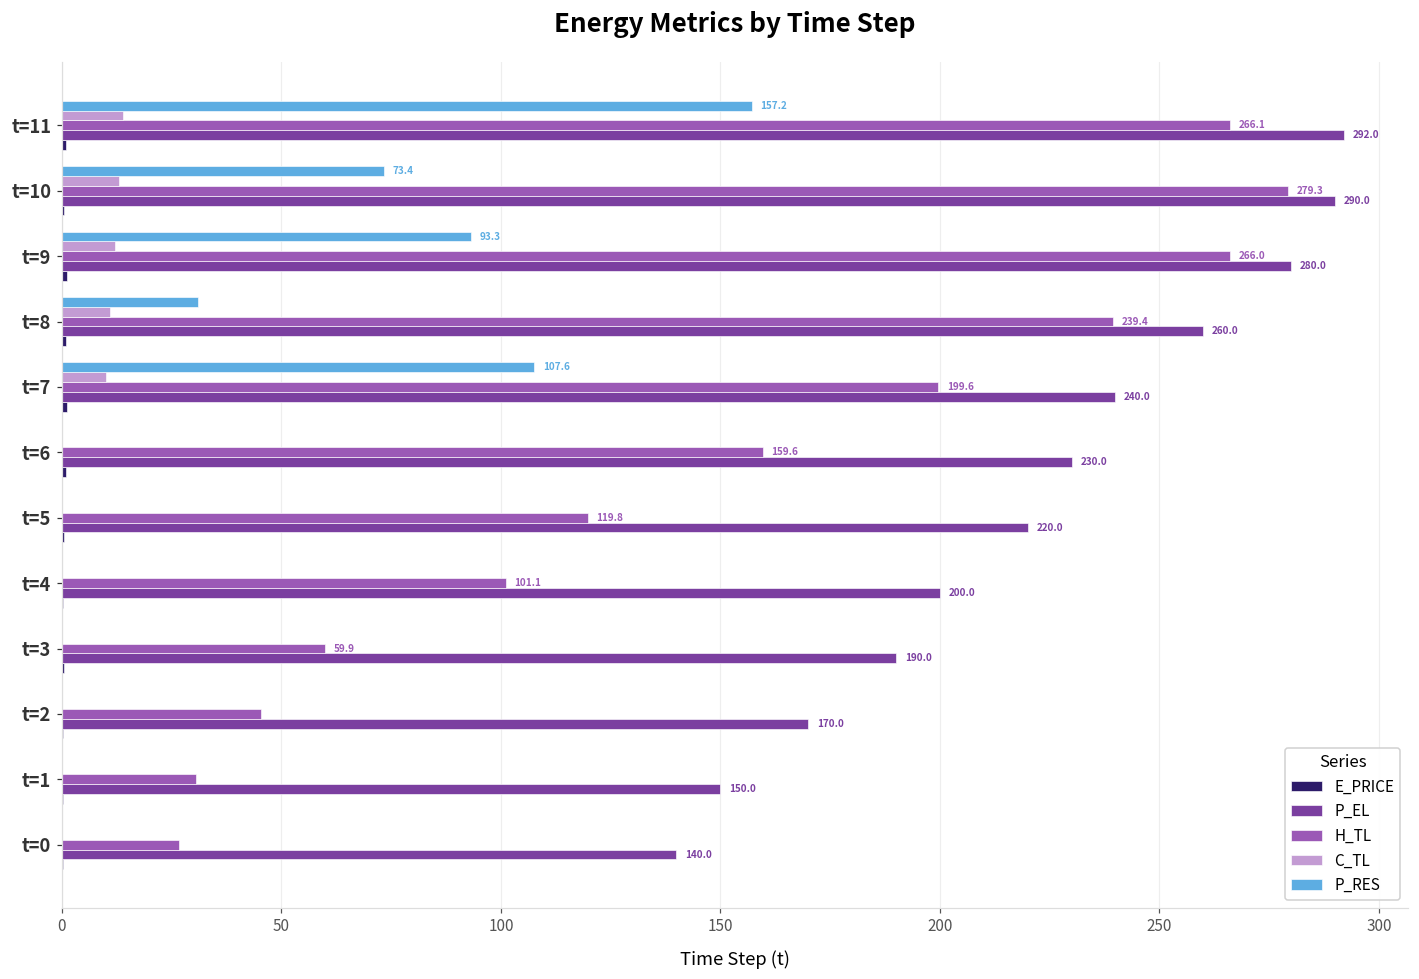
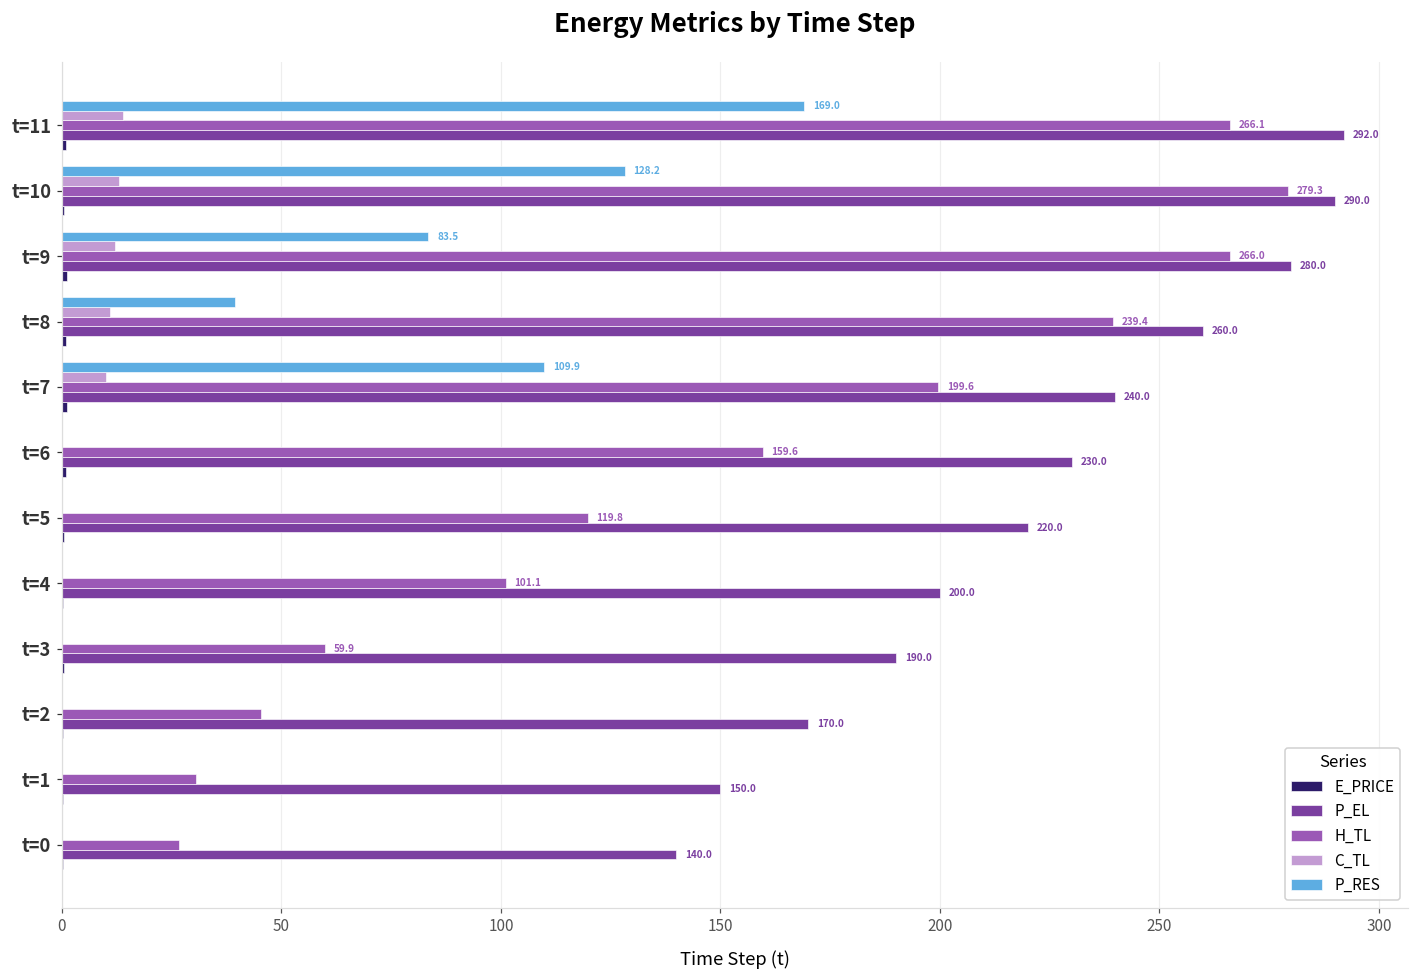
  {
    "E_PRICE": {
      "t=11": 1,
      "t=9": 1,
      "t=8": 1,
      "t=7": 1,
      "t=6": 1
    },
    "C_TL": {
      "t=11": 14,
      "t=10": 13,
      "t=9": 12,
      "t=8": 11,
      "t=7": 10,
      "t=6": 0,
      "t=5": 0,
      "t=4": 0,
      "t=3": 0,
      "t=2": 0,
      "t=1": 0,
      "t=0": 0
    },
    "P_RES": {
-     "t=11": 157.2,
-     "t=10": 73.4,
-     "t=9": 93.3,
-     "t=8": 31,
-     "t=7": 107.6
+     "t=11": 169.0,
+     "t=10": 128.2,
+     "t=9": 83.5,
+     "t=8": 39,
+     "t=7": 109.9
    }
  }
